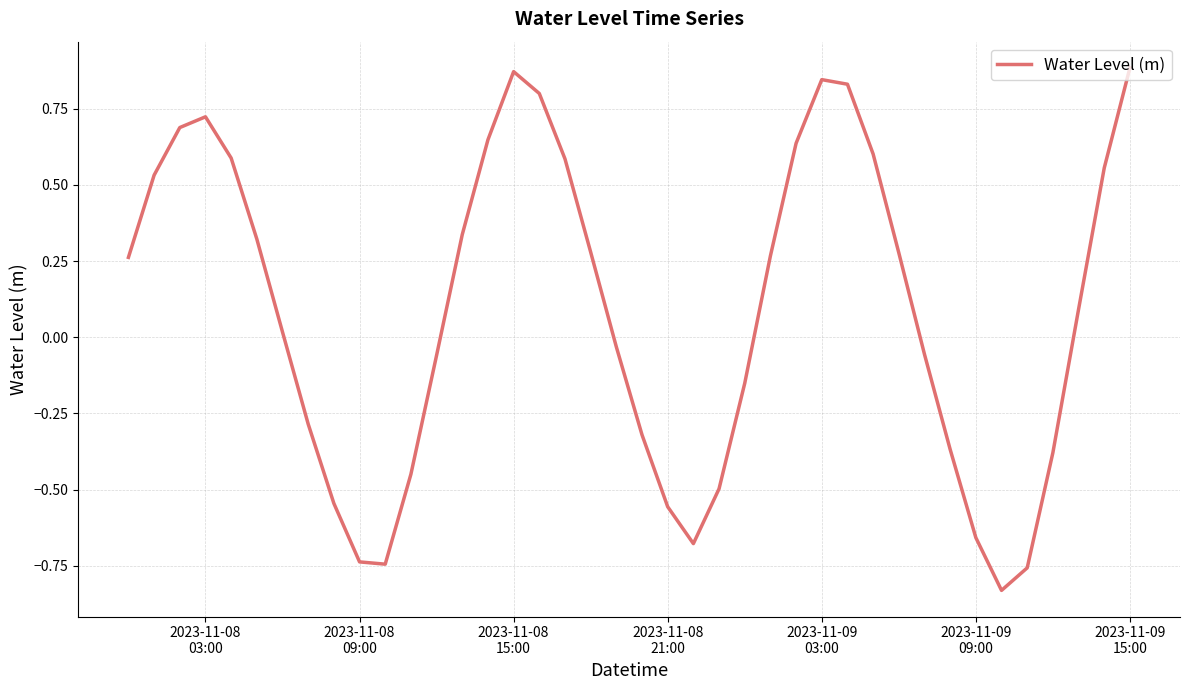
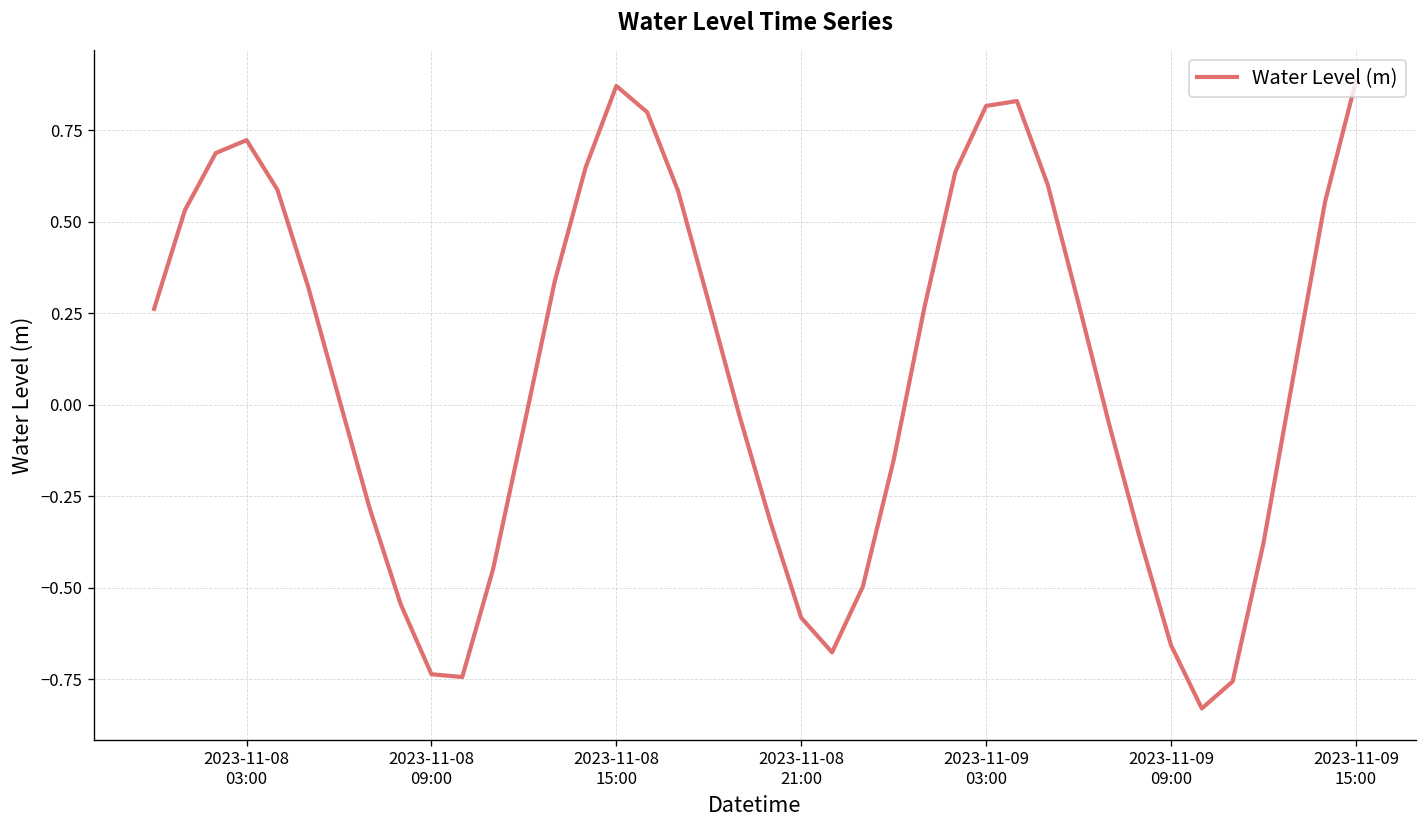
  {
    "2023-11-08 03:00": 0.72,
    "2023-11-08 09:00": -0.74,
    "2023-11-08 15:00": 0.87,
-   "2023-11-08 21:00": -0.56,
-   "2023-11-09 03:00": 0.84,
+   "2023-11-08 21:00": -0.58,
+   "2023-11-09 03:00": 0.82,
    "2023-11-09 09:00": -0.66
  }
